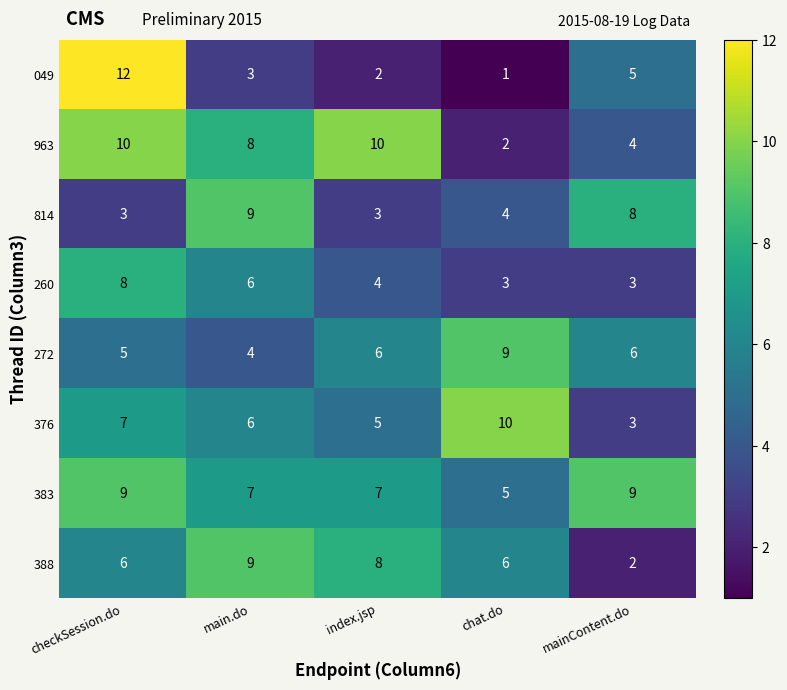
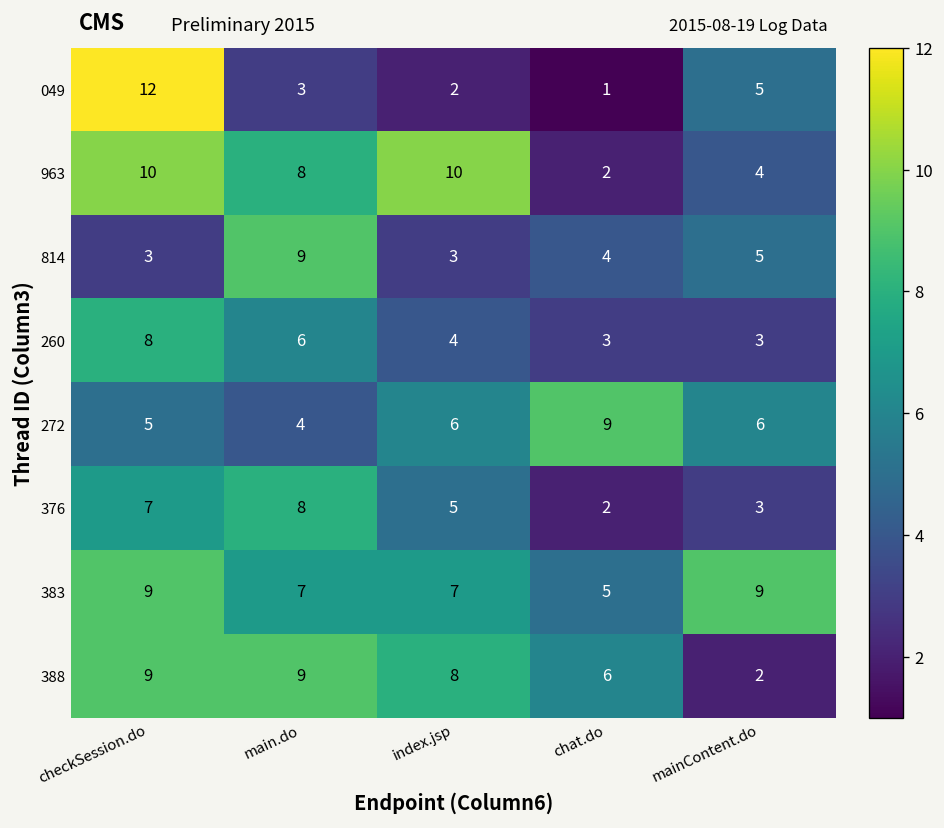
  {
    "049": {
      "checkSession.do": 12,
      "main.do": 3,
      "index.jsp": 2,
      "chat.do": 1,
      "mainContent.do": 5
    },
    "963": {
      "checkSession.do": 10,
      "main.do": 8,
      "index.jsp": 10,
      "chat.do": 2,
      "mainContent.do": 4
    },
    "814": {
      "checkSession.do": 3,
      "main.do": 9,
      "index.jsp": 3,
      "chat.do": 4,
-     "mainContent.do": 8
+     "mainContent.do": 5
    },
    "260": {
      "checkSession.do": 8,
      "main.do": 6,
      "index.jsp": 4,
      "chat.do": 3,
      "mainContent.do": 3
    },
    "272": {
      "checkSession.do": 5,
      "main.do": 4,
      "index.jsp": 6,
      "chat.do": 9,
      "mainContent.do": 6
    },
    "376": {
      "checkSession.do": 7,
-     "main.do": 6,
+     "main.do": 8,
      "index.jsp": 5,
-     "chat.do": 10,
+     "chat.do": 2,
      "mainContent.do": 3
    },
    "383": {
      "checkSession.do": 9,
      "main.do": 7,
      "index.jsp": 7,
      "chat.do": 5,
      "mainContent.do": 9
    },
    "388": {
-     "checkSession.do": 6,
+     "checkSession.do": 9,
      "main.do": 9,
      "index.jsp": 8,
      "chat.do": 6,
      "mainContent.do": 2
    }
  }
